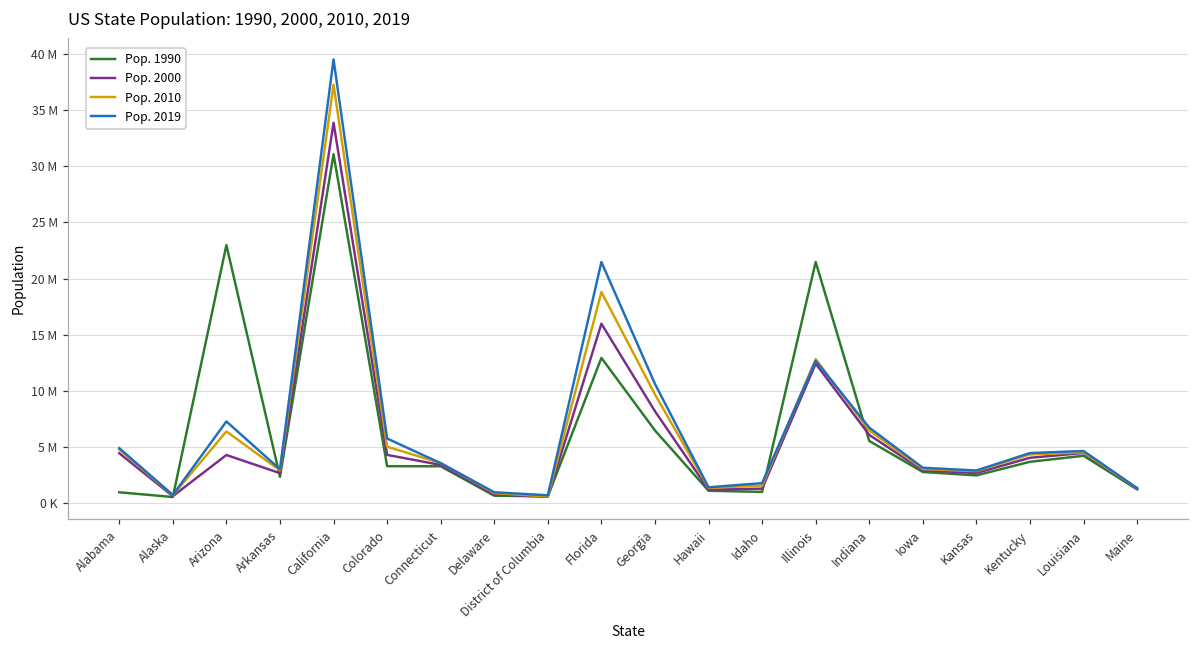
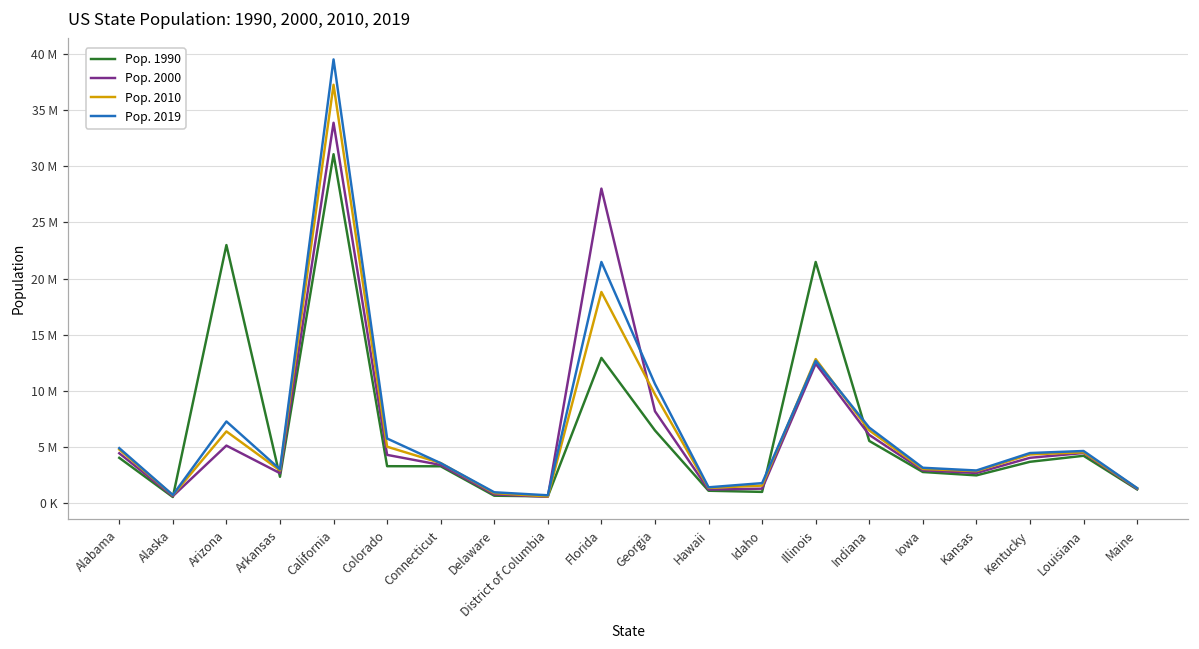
  {
    "Pop. 1990": {
-     "Alabama": 1000000,
+     "Alabama": 4000000,
      "Arizona": 23000000,
      "Arkansas": 2400000,
      "California": 31100000,
      "Colorado": 3300000,
      "Florida": 12900000,
      "Georgia": 6500000,
      "Idaho": 1000000,
      "Illinois": 21500000,
      "Indiana": 5500000,
      "Kentucky": 3700000
    },
    "Pop. 2000": {
      "Alabama": 4400000,
-     "Arizona": 4300000,
+     "Arizona": 5100000,
      "California": 33900000,
      "Colorado": 4300000,
-     "Florida": 16000000,
+     "Florida": 28000000,
      "Georgia": 8200000,
      "Idaho": 1300000,
      "Indiana": 6100000,
      "Kentucky": 4000000
    },
    "Pop. 2010": {
      "Arizona": 6400000,
      "California": 37300000,
      "Colorado": 5000000,
      "Florida": 18800000,
      "Georgia": 9700000
    },
    "Pop. 2019": {
      "Arizona": 7300000,
      "California": 39500000,
      "Colorado": 5800000,
      "Florida": 21500000,
      "Georgia": 10600000
    }
  }
